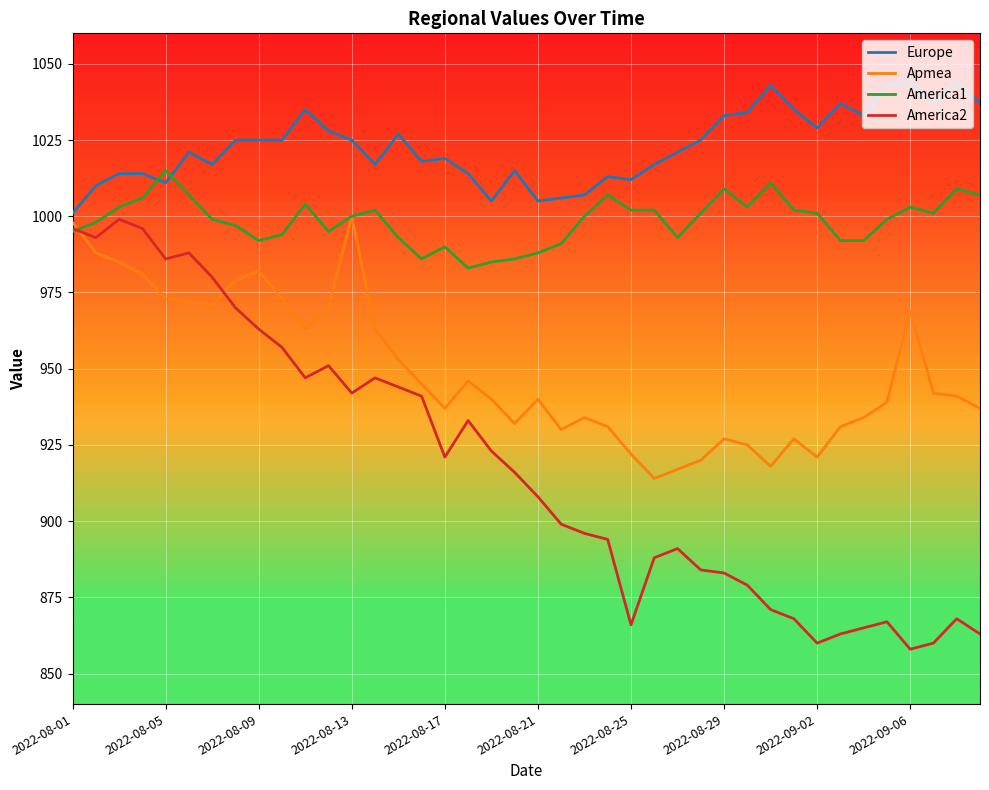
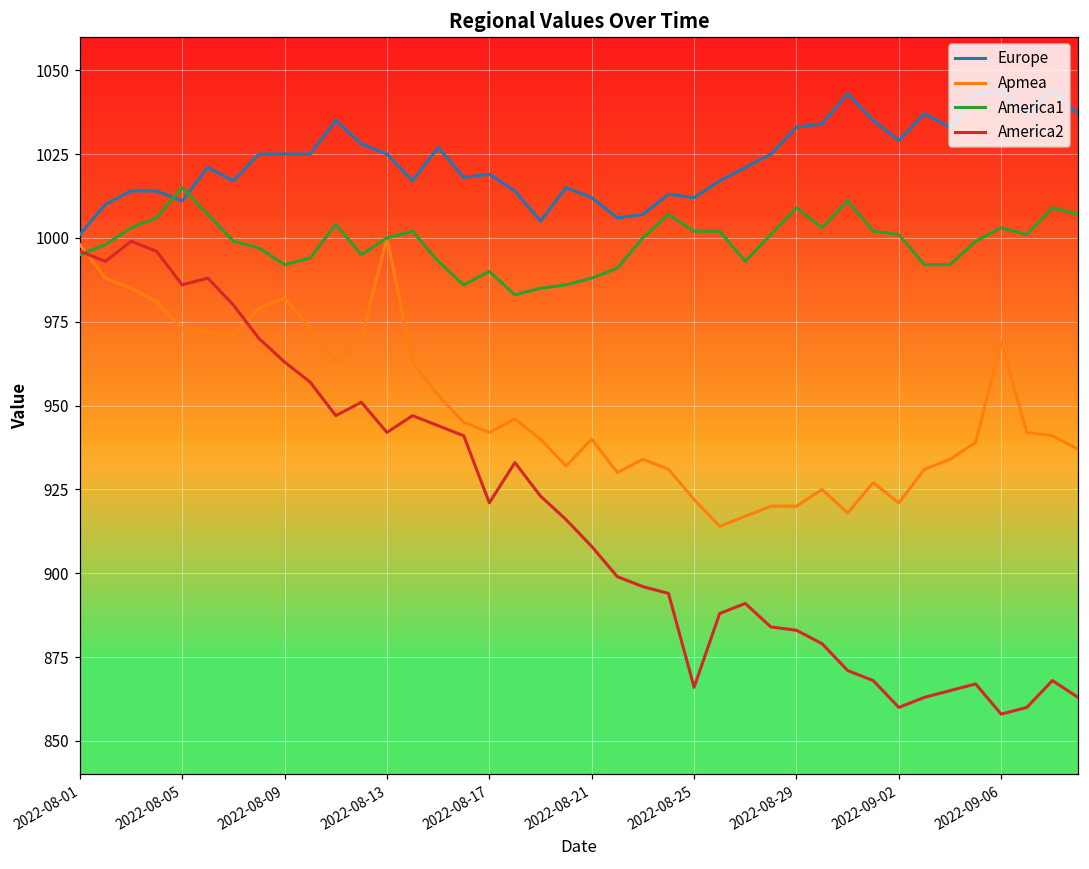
  {
    "Europe": {
      "2022-08-01": 1001,
      "2022-08-05": 1011,
      "2022-08-09": 1025,
      "2022-08-13": 1025,
      "2022-08-17": 1019,
-     "2022-08-21": 1005,
+     "2022-08-21": 1012,
      "2022-08-25": 1012,
      "2022-08-29": 1033,
      "2022-09-02": 1029
    },
    "Apmea": {
      "2022-08-01": 998,
      "2022-08-05": 973,
      "2022-08-09": 982,
-     "2022-08-17": 937,
+     "2022-08-17": 942,
      "2022-08-21": 940,
      "2022-08-25": 922,
-     "2022-08-29": 927,
+     "2022-08-29": 920,
      "2022-09-02": 921,
      "2022-09-06": 969
    },
    "America1": {
      "2022-08-01": 995,
      "2022-08-05": 1015,
      "2022-08-09": 992,
      "2022-08-17": 990,
      "2022-08-21": 988,
      "2022-08-25": 1002,
      "2022-08-29": 1009,
      "2022-09-02": 1001,
      "2022-09-06": 1003
    },
    "America2": {
      "2022-08-01": 996,
      "2022-08-05": 986,
      "2022-08-09": 963,
      "2022-08-13": 942,
      "2022-08-17": 921,
      "2022-08-21": 908,
      "2022-08-25": 866,
      "2022-08-29": 883,
      "2022-09-02": 860,
      "2022-09-06": 858
    }
  }
